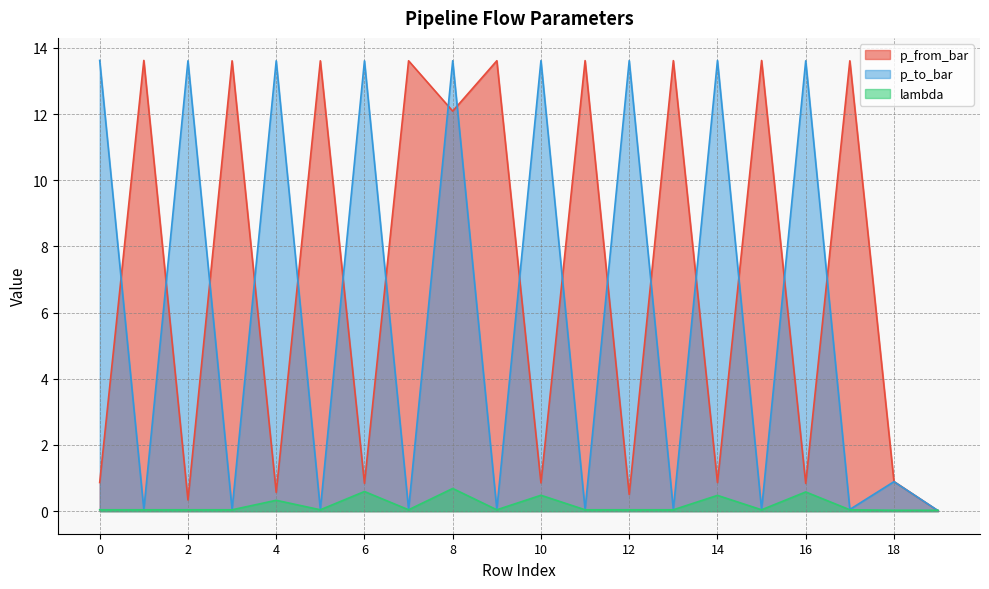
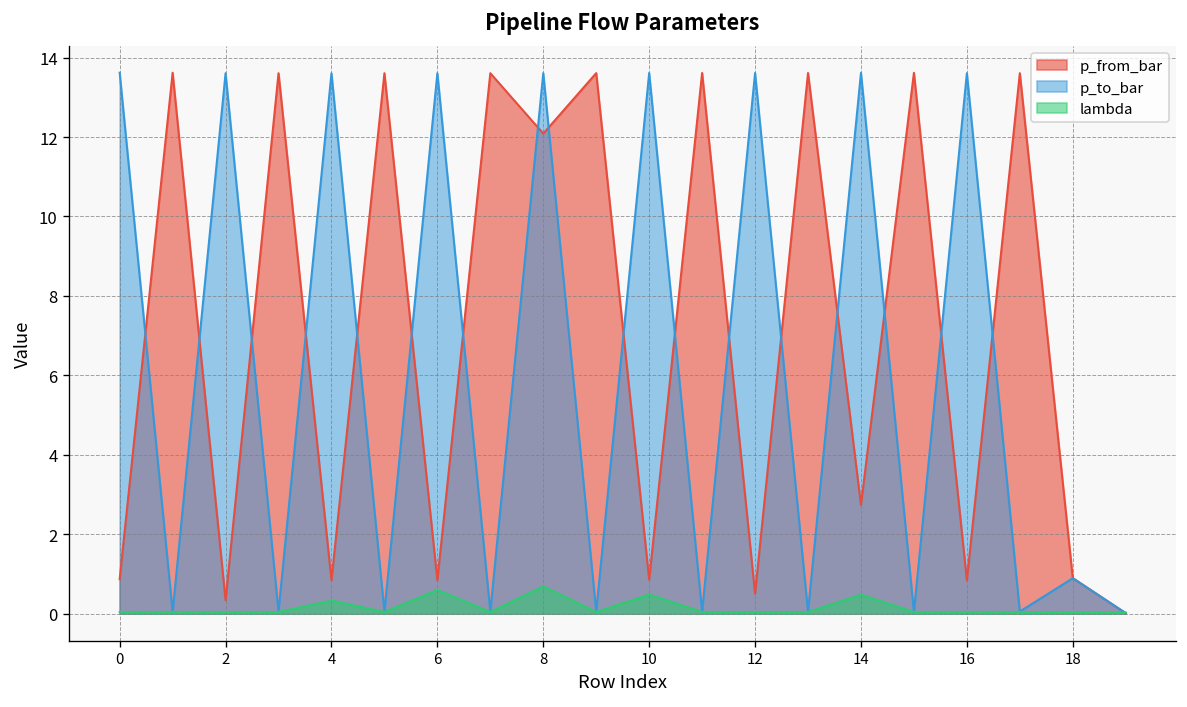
  {
    "p_from_bar": {
      "0": 0.9,
      "2": 0.3,
-     "4": 0.6,
+     "4": 0.8,
      "6": 0.8,
      "8": 12.1,
      "10": 0.9,
      "12": 0.5,
-     "14": 0.9,
+     "14": 2.7,
      "16": 0.8
    },
    "p_to_bar": {
      "0": 13.6,
      "2": 13.6,
      "4": 13.6,
      "6": 13.6,
      "8": 13.6,
      "10": 13.6,
      "12": 13.6,
      "14": 13.6,
      "16": 13.6
    },
    "lambda": {
      "0": 0.0,
      "2": 0.0,
      "4": 0.3,
      "6": 0.6,
      "8": 0.7,
      "10": 0.5,
      "12": 0.0,
      "14": 0.5,
-     "16": 0.6,
+     "16": 0.0,
      "18": 0.0
    }
  }
